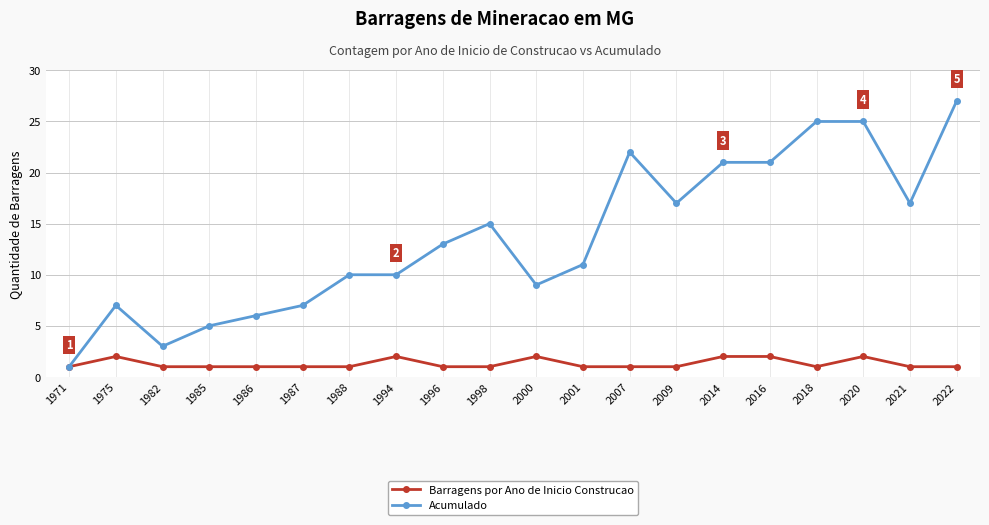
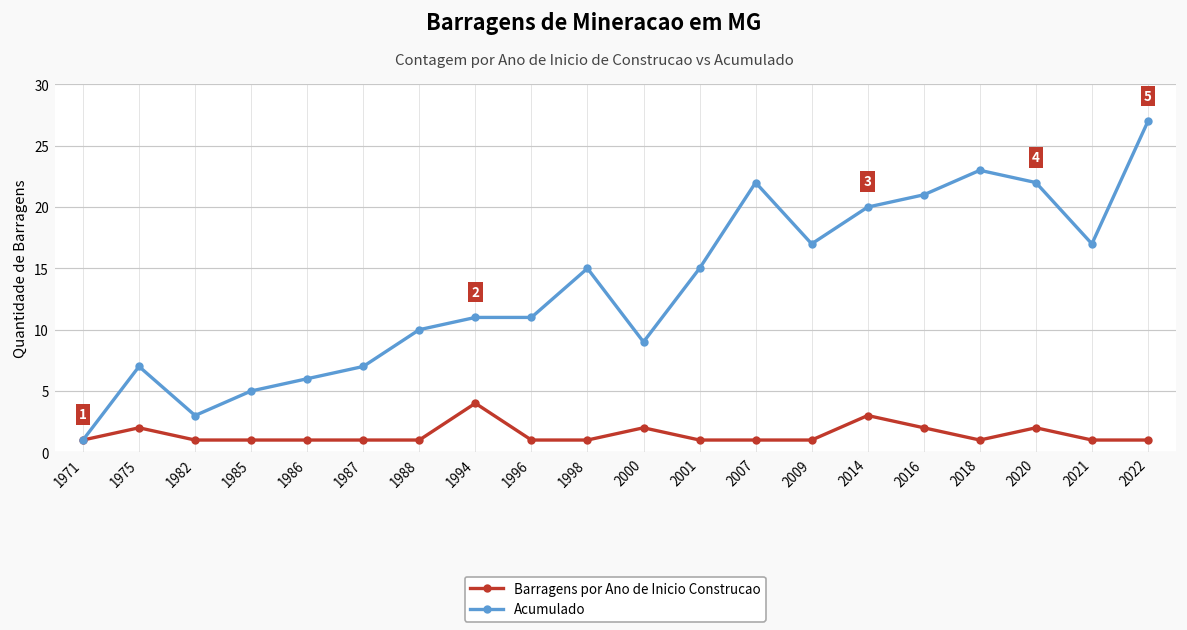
  {
    "Barragens por Ano de Inicio Construcao": {
      "1975": 2,
      "1982": 1,
      "1985": 1,
      "1986": 1,
      "1987": 1,
      "1988": 1,
-     "1994": 2,
+     "1994": 4,
      "1996": 1,
      "1998": 1,
      "2000": 2,
      "2001": 1,
      "2007": 1,
      "2009": 1,
-     "2014": 2,
+     "2014": 3,
      "2016": 2,
      "2018": 1,
      "2020": 2,
      "2021": 1,
      "2022": 1
    },
    "Acumulado": {
      "1975": 7,
      "1982": 3,
      "1985": 5,
      "1986": 6,
      "1987": 7,
      "1988": 10,
-     "1994": 10,
-     "1996": 13,
+     "1994": 11,
+     "1996": 11,
      "1998": 15,
      "2000": 9,
-     "2001": 11,
+     "2001": 15,
      "2007": 22,
      "2009": 17,
-     "2014": 21,
+     "2014": 20,
      "2016": 21,
-     "2018": 25,
-     "2020": 25,
+     "2018": 23,
+     "2020": 22,
      "2021": 17
    }
  }
